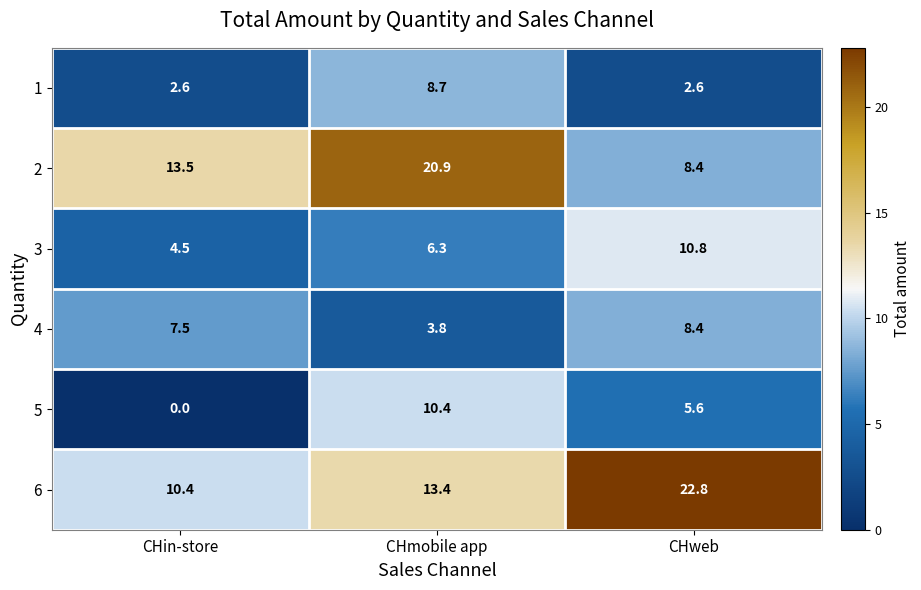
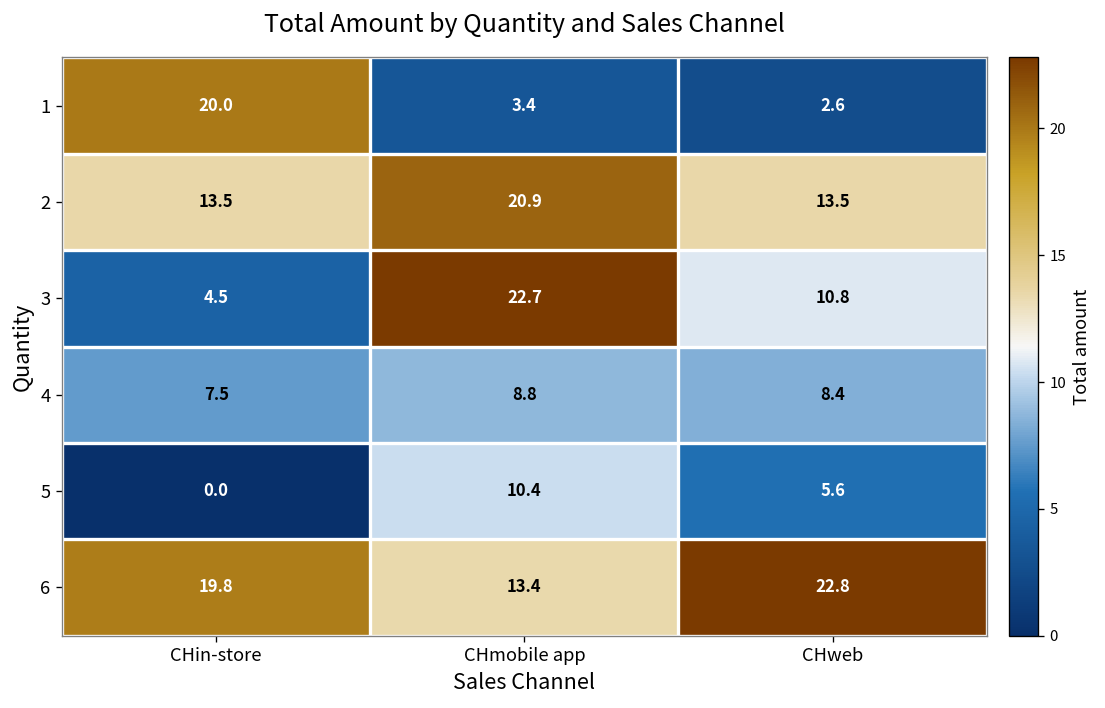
  {
    "1": {
-     "CHin-store": 2.6,
-     "CHmobile app": 8.7,
+     "CHin-store": 20.0,
+     "CHmobile app": 3.4,
      "CHweb": 2.6
    },
    "2": {
      "CHin-store": 13.5,
      "CHmobile app": 20.9,
-     "CHweb": 8.4
+     "CHweb": 13.5
    },
    "3": {
      "CHin-store": 4.5,
-     "CHmobile app": 6.3,
+     "CHmobile app": 22.7,
      "CHweb": 10.8
    },
    "4": {
      "CHin-store": 7.5,
-     "CHmobile app": 3.8,
+     "CHmobile app": 8.8,
      "CHweb": 8.4
    },
    "5": {
      "CHin-store": 0.0,
      "CHmobile app": 10.4,
      "CHweb": 5.6
    },
    "6": {
-     "CHin-store": 10.4,
+     "CHin-store": 19.8,
      "CHmobile app": 13.4,
      "CHweb": 22.8
    }
  }
